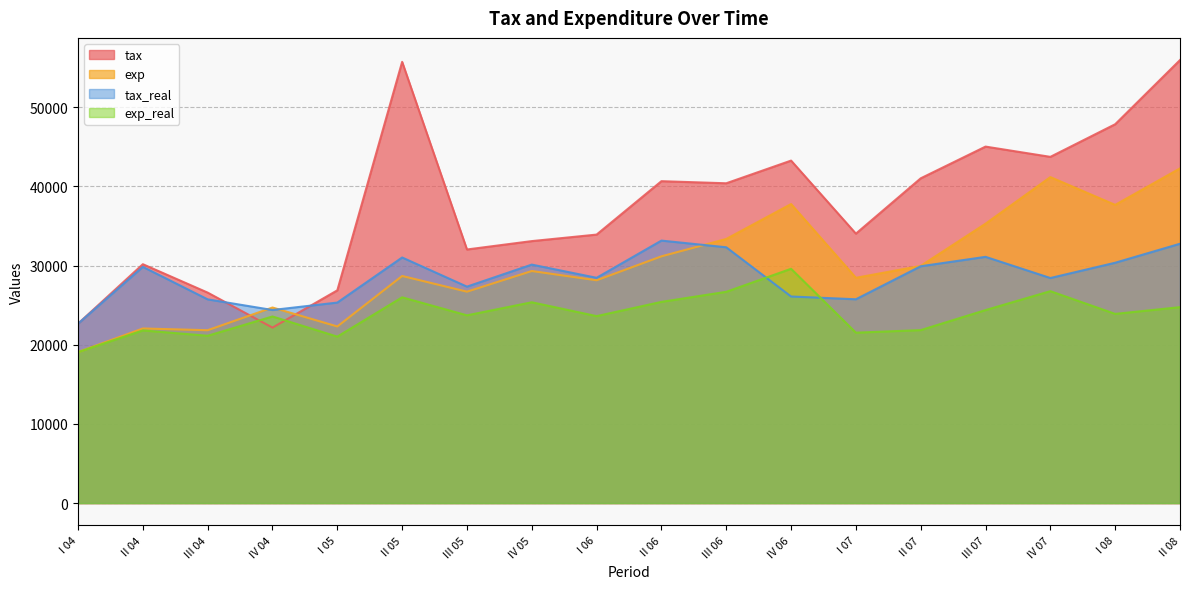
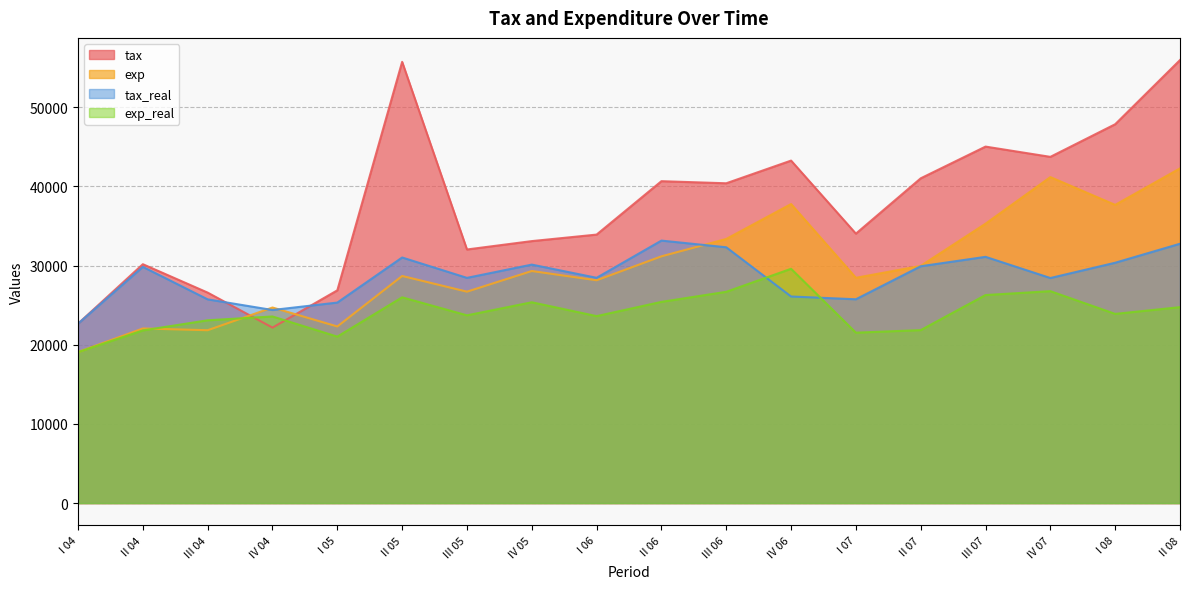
  {
    "tax": {
      "II 04": 30000,
      "III 04": 27000,
      "IV 04": 22000,
      "I 05": 27000,
      "II 05": 56000,
      "III 05": 32000,
      "IV 05": 33000,
      "I 06": 34000,
      "II 06": 41000,
      "III 06": 40000,
      "IV 06": 43000,
      "I 07": 34000,
      "II 07": 41000,
      "III 07": 45000,
      "IV 07": 44000,
      "I 08": 48000,
      "II 08": 56000
    },
    "exp": {
      "III 04": 22000,
      "I 05": 22000,
      "II 05": 29000,
      "III 05": 27000,
      "IV 05": 29000,
      "II 06": 31000,
      "III 06": 33000,
      "IV 06": 38000,
      "I 07": 28000,
      "III 07": 35000,
      "IV 07": 41000,
      "I 08": 38000,
      "II 08": 42000
    },
    "tax_real": {
      "II 04": 30000,
      "III 04": 26000,
      "I 05": 25000,
      "II 05": 31000,
-     "III 05": 27000,
+     "III 05": 28000,
      "IV 05": 30000,
      "II 06": 33000,
      "III 06": 32000,
      "IV 06": 26000,
      "I 07": 26000,
      "III 07": 31000,
      "IV 07": 28000,
      "I 08": 30000,
      "II 08": 33000
    },
    "exp_real": {
-     "III 04": 21000,
+     "III 04": 23000,
      "IV 04": 24000,
      "I 05": 21000,
      "II 05": 26000,
      "III 05": 24000,
      "IV 05": 25000,
      "I 06": 24000,
      "II 06": 25000,
      "III 06": 27000,
      "IV 06": 30000,
      "I 07": 22000,
      "II 07": 22000,
-     "III 07": 24000,
+     "III 07": 26000,
      "IV 07": 27000,
      "I 08": 24000,
      "II 08": 25000
    }
  }
